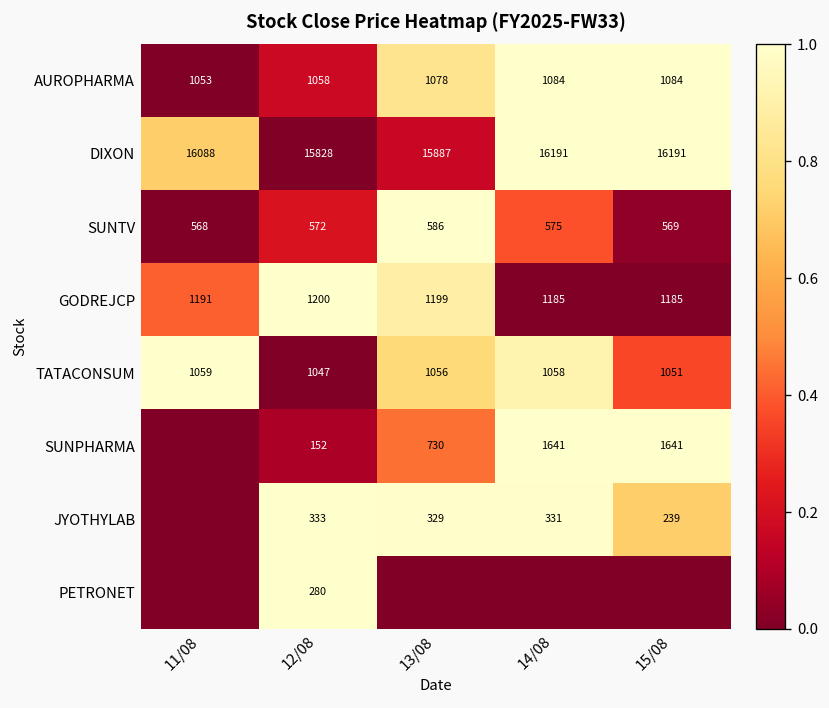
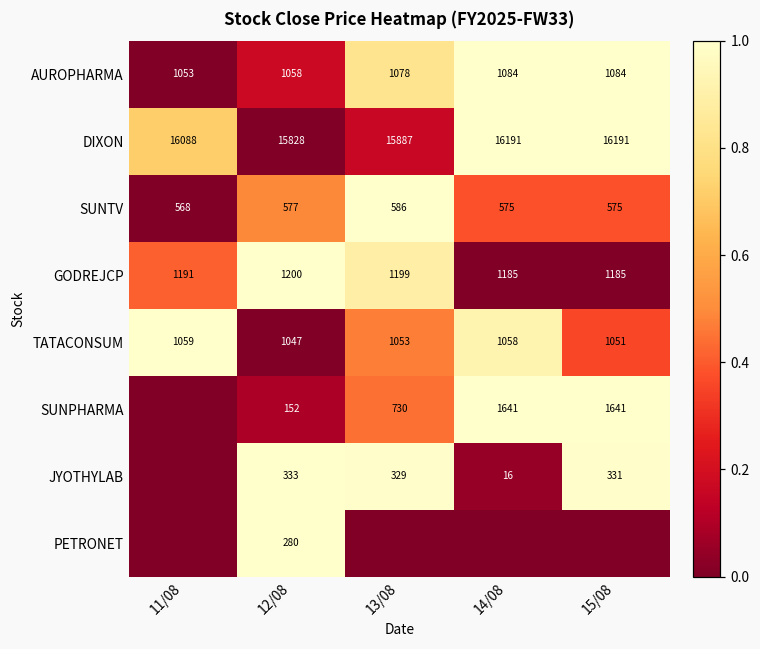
  {
    "AUROPHARMA": {
      "11/08": 1053,
      "12/08": 1058,
      "13/08": 1078,
      "14/08": 1084,
      "15/08": 1084
    },
    "DIXON": {
      "11/08": 16088,
      "12/08": 15828,
      "13/08": 15887,
      "14/08": 16191,
      "15/08": 16191
    },
    "SUNTV": {
      "11/08": 568,
-     "12/08": 572,
+     "12/08": 577,
      "13/08": 586,
      "14/08": 575,
-     "15/08": 569
+     "15/08": 575
    },
    "GODREJCP": {
      "11/08": 1191,
      "12/08": 1200,
      "13/08": 1199,
      "14/08": 1185,
      "15/08": 1185
    },
    "TATACONSUM": {
      "11/08": 1059,
      "12/08": 1047,
-     "13/08": 1056,
+     "13/08": 1053,
      "14/08": 1058,
      "15/08": 1051
    },
    "SUNPHARMA": {
      "12/08": 152,
      "13/08": 730,
      "14/08": 1641,
      "15/08": 1641
    },
    "JYOTHYLAB": {
      "12/08": 333,
      "13/08": 329,
-     "14/08": 331,
-     "15/08": 239
+     "14/08": 16,
+     "15/08": 331
    },
    "PETRONET": {
      "12/08": 280
    }
  }
